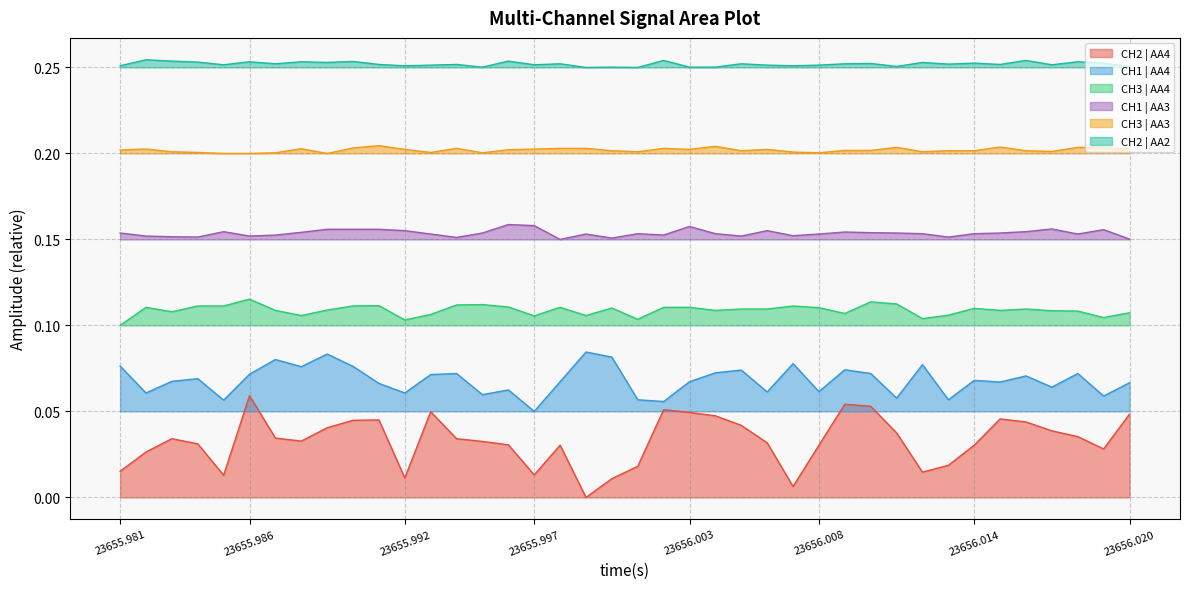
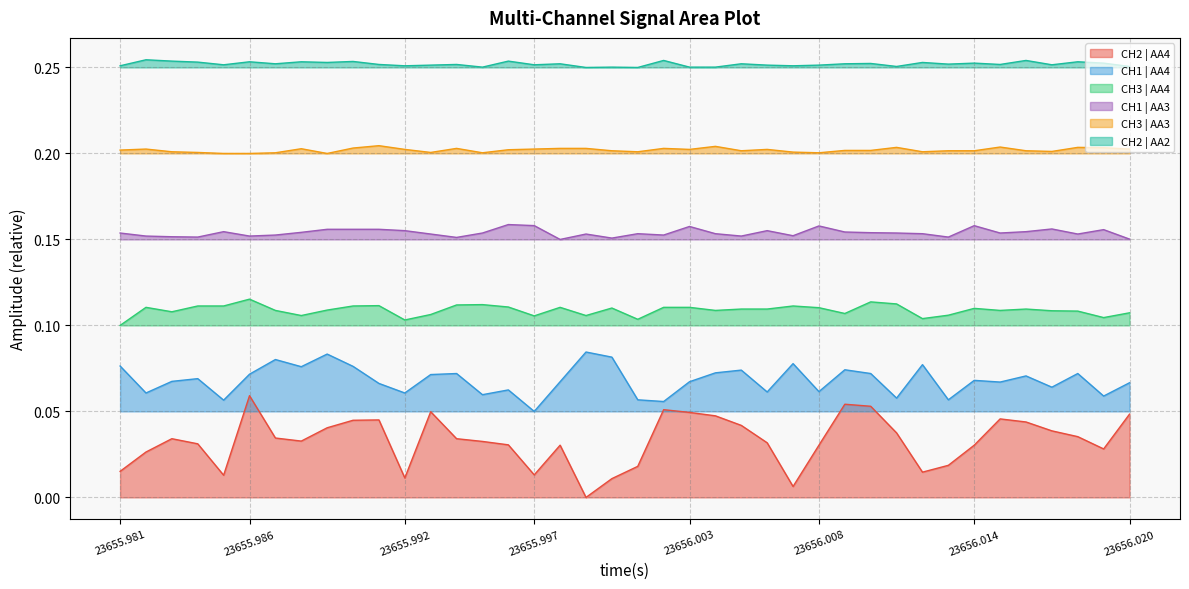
  {
    "CH2 | AA4": {
      "23655.981": 0.015,
      "23655.986": 0.059,
      "23655.992": 0.011,
      "23655.997": 0.013,
      "23656.003": 0.049,
      "23656.008": 0.030,
      "23656.014": 0.030,
      "23656.020": 0.048
    },
    "CH1 | AA3": {
      "23655.981": 0.154,
      "23655.986": 0.152,
      "23655.992": 0.155,
      "23655.997": 0.158,
      "23656.003": 0.158,
-     "23656.008": 0.153,
-     "23656.014": 0.153,
+     "23656.008": 0.158,
+     "23656.014": 0.158,
      "23656.020": 0.150
    },
    "CH3 | AA3": {
      "23655.981": 0.202,
      "23655.986": 0.200,
      "23655.992": 0.202,
      "23655.997": 0.203,
      "23656.003": 0.202,
      "23656.008": 0.200,
      "23656.014": 0.202
    }
  }
